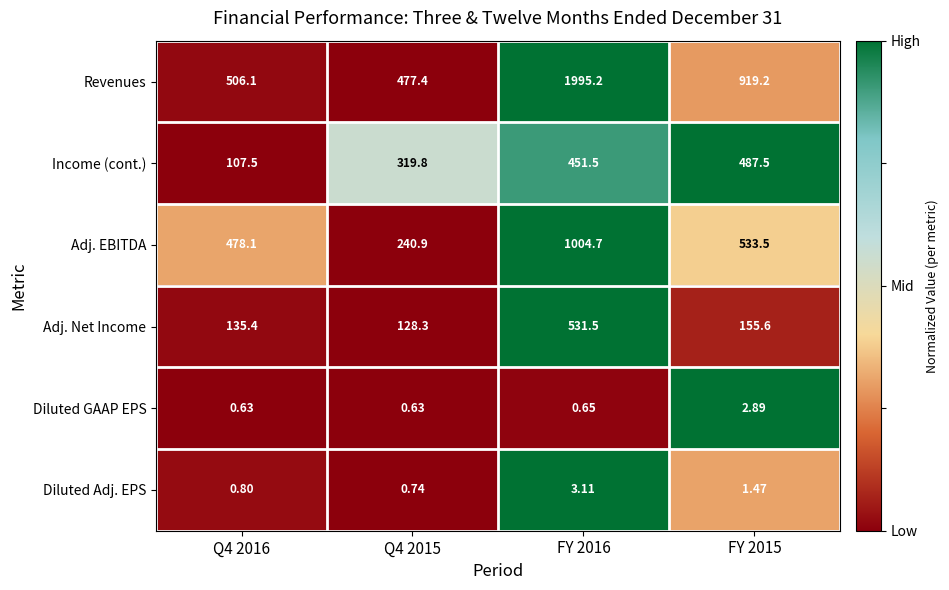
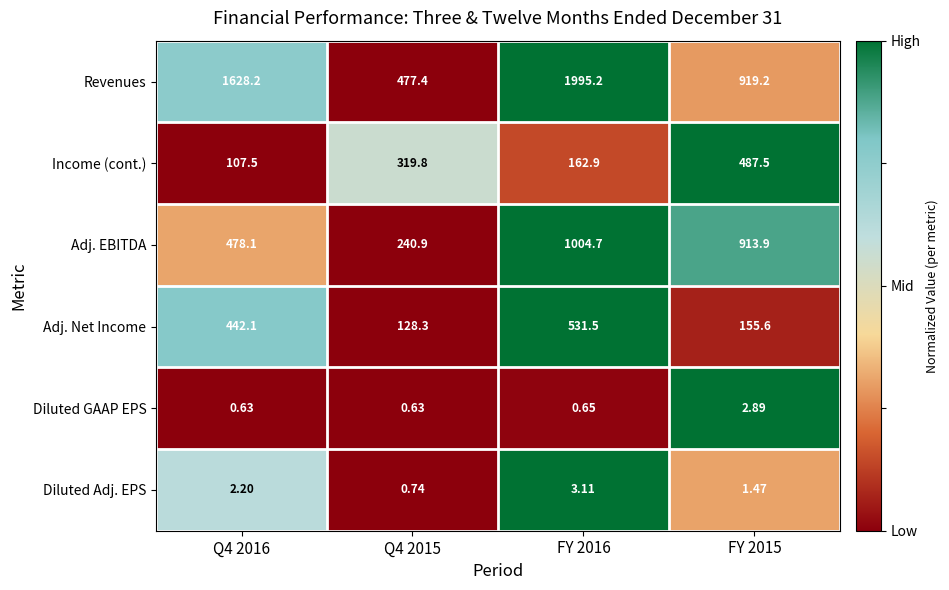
  {
    "Revenues": {
-     "Q4 2016": 506.1,
+     "Q4 2016": 1628.2,
      "Q4 2015": 477.4,
      "FY 2016": 1995.2,
      "FY 2015": 919.2
    },
    "Income (cont.)": {
      "Q4 2016": 107.5,
      "Q4 2015": 319.8,
-     "FY 2016": 451.5,
+     "FY 2016": 162.9,
      "FY 2015": 487.5
    },
    "Adj. EBITDA": {
      "Q4 2016": 478.1,
      "Q4 2015": 240.9,
      "FY 2016": 1004.7,
-     "FY 2015": 533.5
+     "FY 2015": 913.9
    },
    "Adj. Net Income": {
-     "Q4 2016": 135.4,
+     "Q4 2016": 442.1,
      "Q4 2015": 128.3,
      "FY 2016": 531.5,
      "FY 2015": 155.6
    },
    "Diluted GAAP EPS": {
      "Q4 2016": 0.63,
      "Q4 2015": 0.63,
      "FY 2016": 0.65,
      "FY 2015": 2.89
    },
    "Diluted Adj. EPS": {
-     "Q4 2016": 0.80,
+     "Q4 2016": 2.20,
      "Q4 2015": 0.74,
      "FY 2016": 3.11,
      "FY 2015": 1.47
    }
  }
